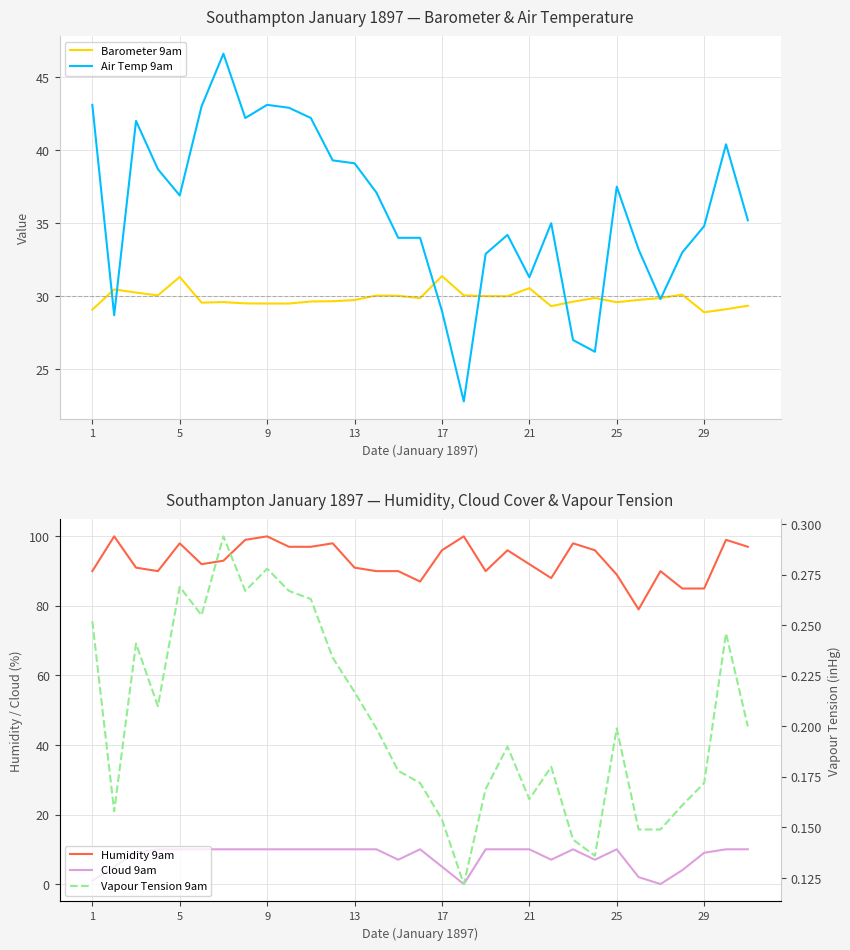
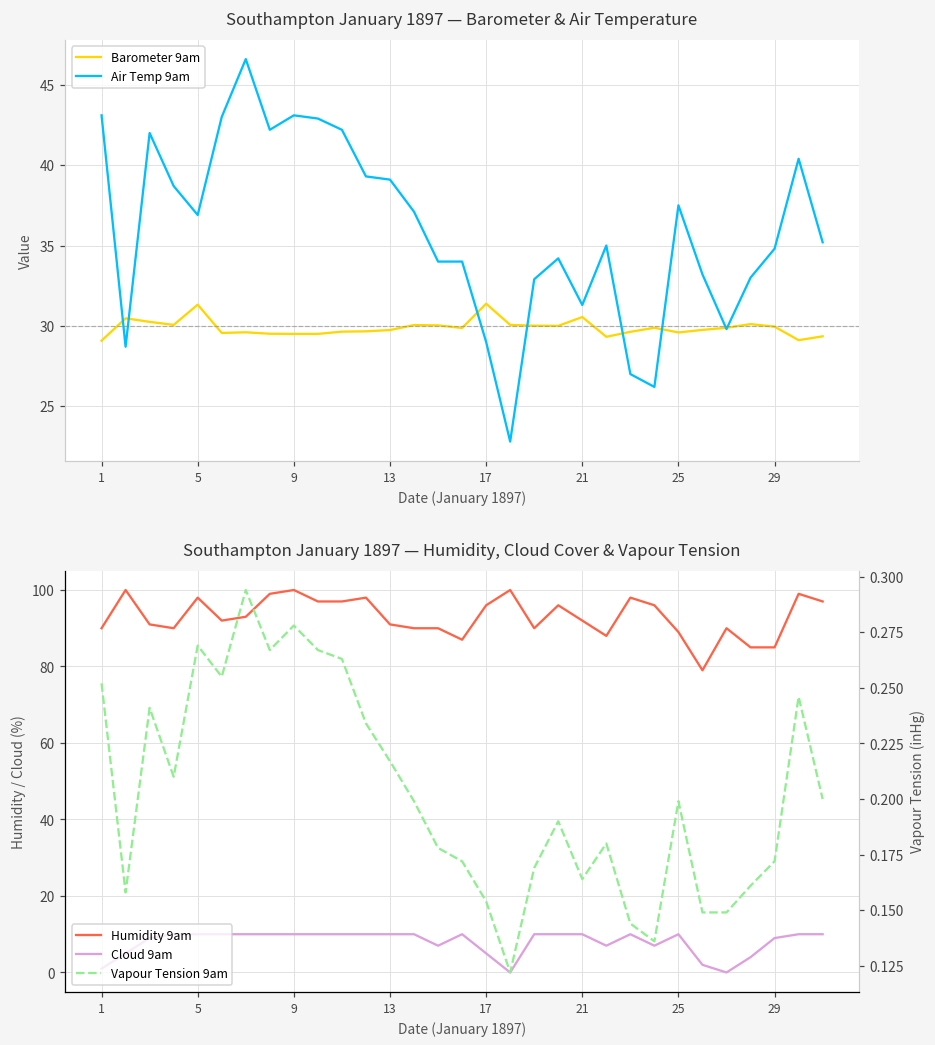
  {
    "Southampton January 1897 — Barometer & Air Temperature": {
      "Barometer 9am": {
        "1": 29.1,
        "5": 31.3,
        "9": 29.5,
        "13": 29.7,
        "17": 31.4,
        "21": 30.6,
        "25": 29.6,
-       "29": 28.9
+       "29": 30.0
      },
      "Air Temp 9am": {
        "1": 43.1,
        "5": 36.9,
        "9": 43.1,
        "13": 39.1,
        "17": 29.0,
        "21": 31.3,
        "25": 37.5,
        "29": 34.8
      }
    }
  }
